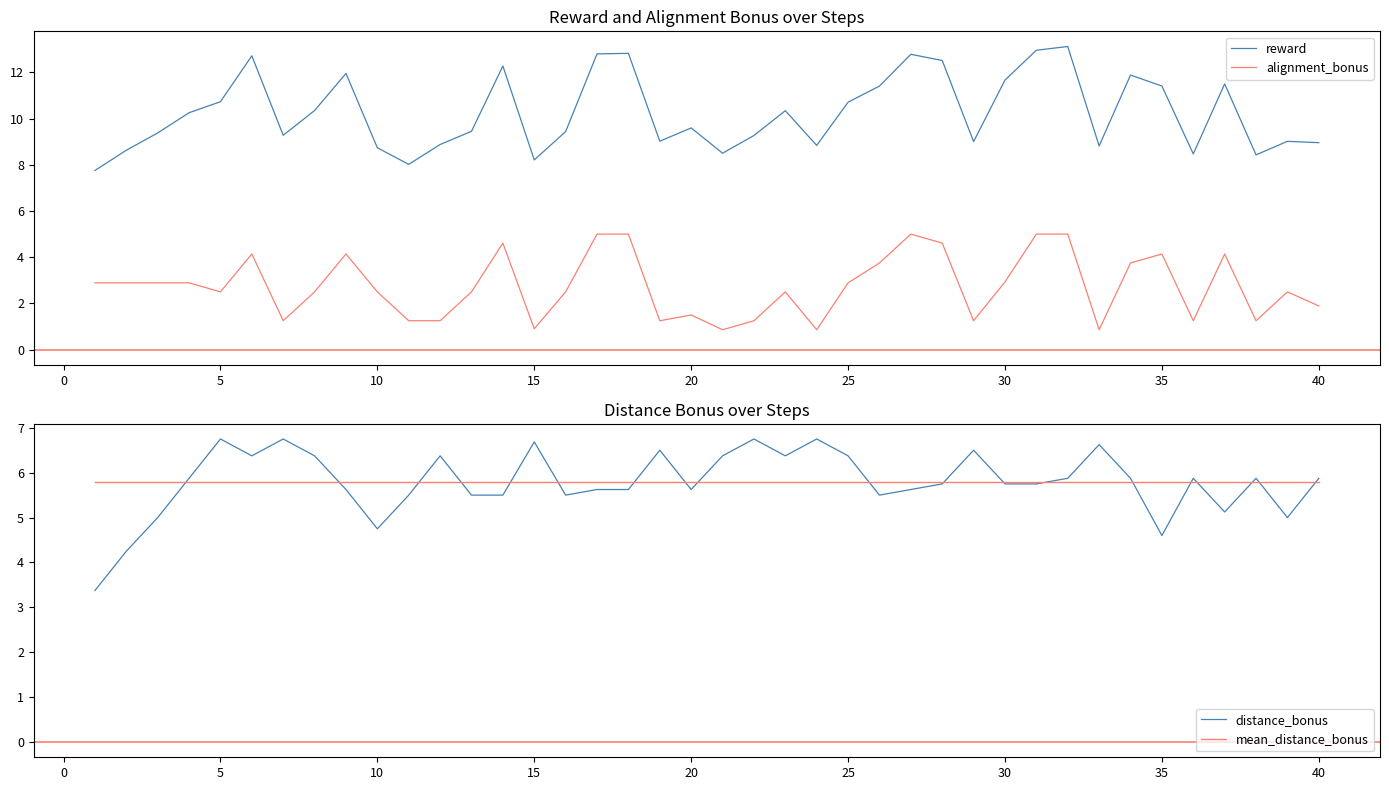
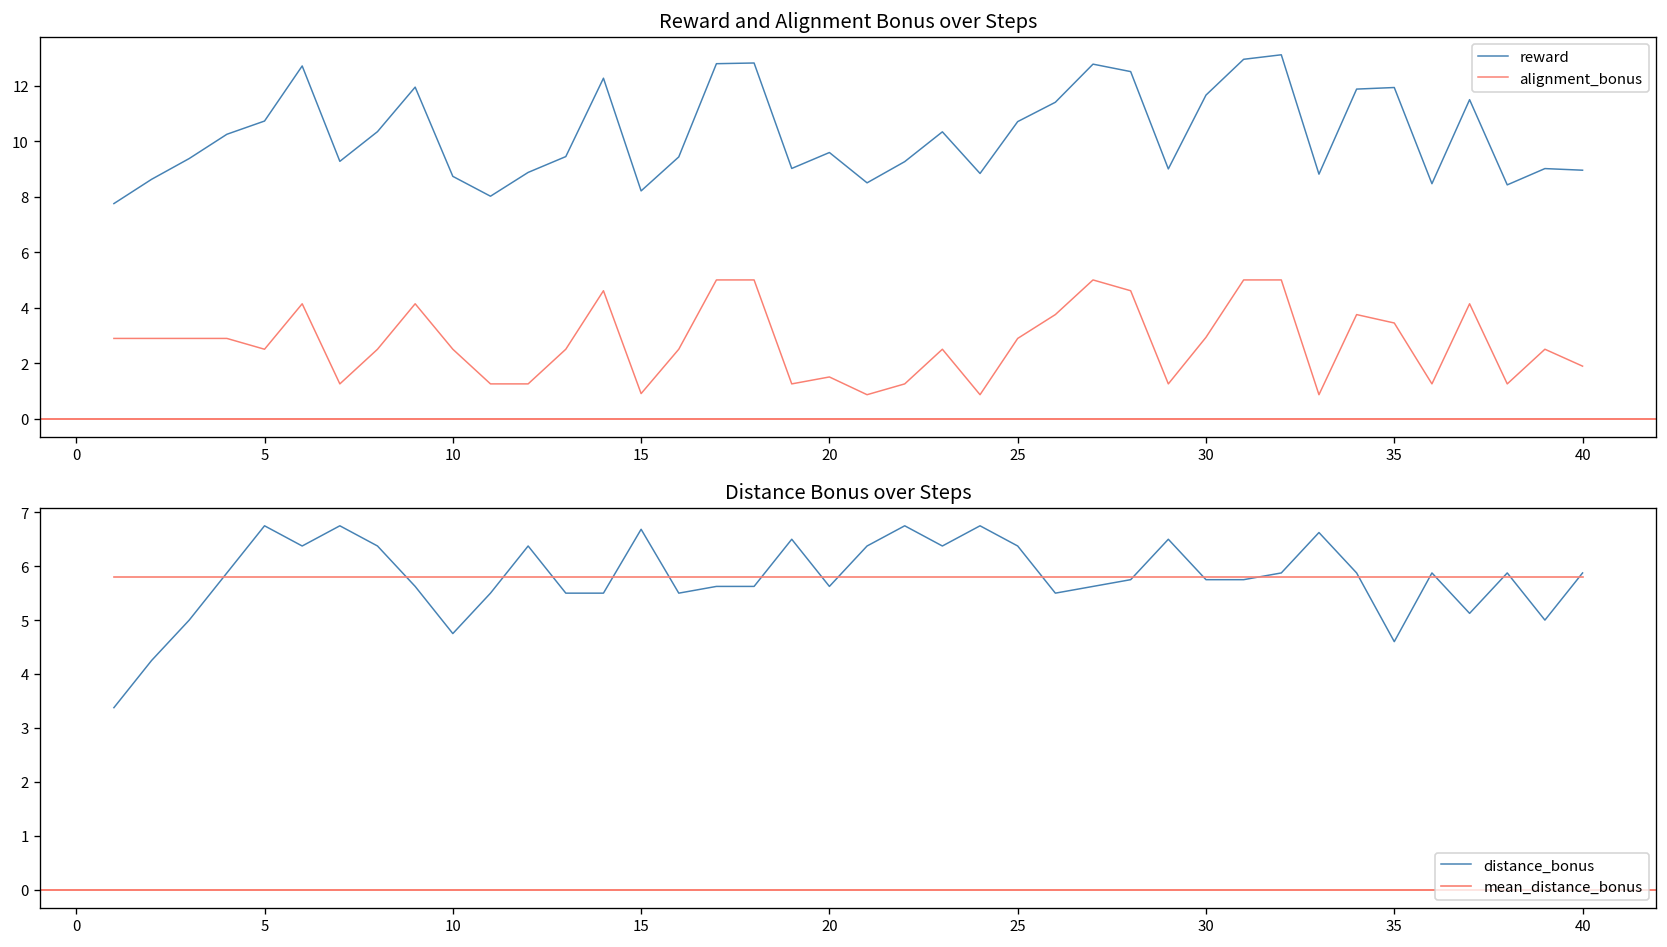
  {
    "Reward and Alignment Bonus over Steps": {
      "reward": {
        "5": 10.7,
        "10": 8.7,
        "15": 8.2,
        "20": 9.6,
        "25": 10.7,
        "30": 11.7,
-       "35": 11.4,
+       "35": 11.9,
        "40": 9.0
      },
      "alignment_bonus": {
        "5": 2.5,
        "10": 2.5,
        "15": 0.9,
        "20": 1.5,
        "25": 2.9,
        "30": 2.9,
-       "35": 4.1,
+       "35": 3.4,
        "40": 1.9
      }
    },
    "Distance Bonus over Steps": {
      "distance_bonus": {
        "5": 6.8,
        "10": 4.7,
        "15": 6.7,
        "20": 5.6,
        "25": 6.4,
        "35": 4.6,
        "40": 5.9
      },
      "mean_distance_bonus": {
        "5": 5.8,
        "10": 5.8,
        "15": 5.8,
        "20": 5.8,
        "25": 5.8,
        "35": 5.8,
        "40": 5.8
      }
    }
  }
